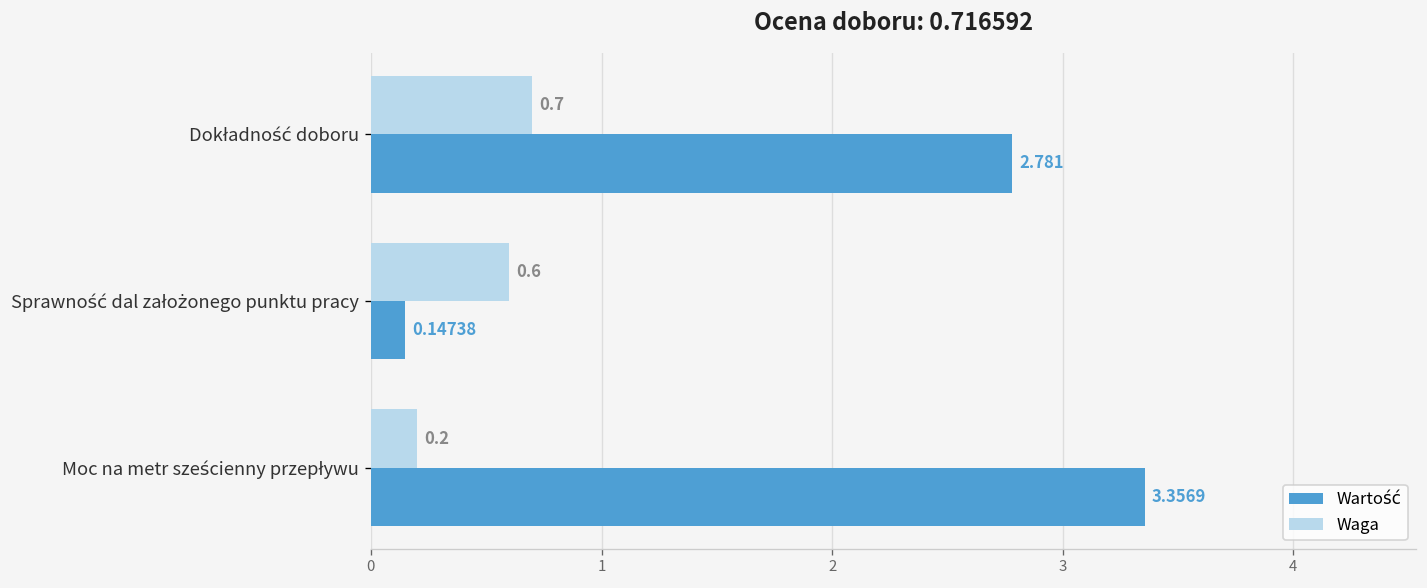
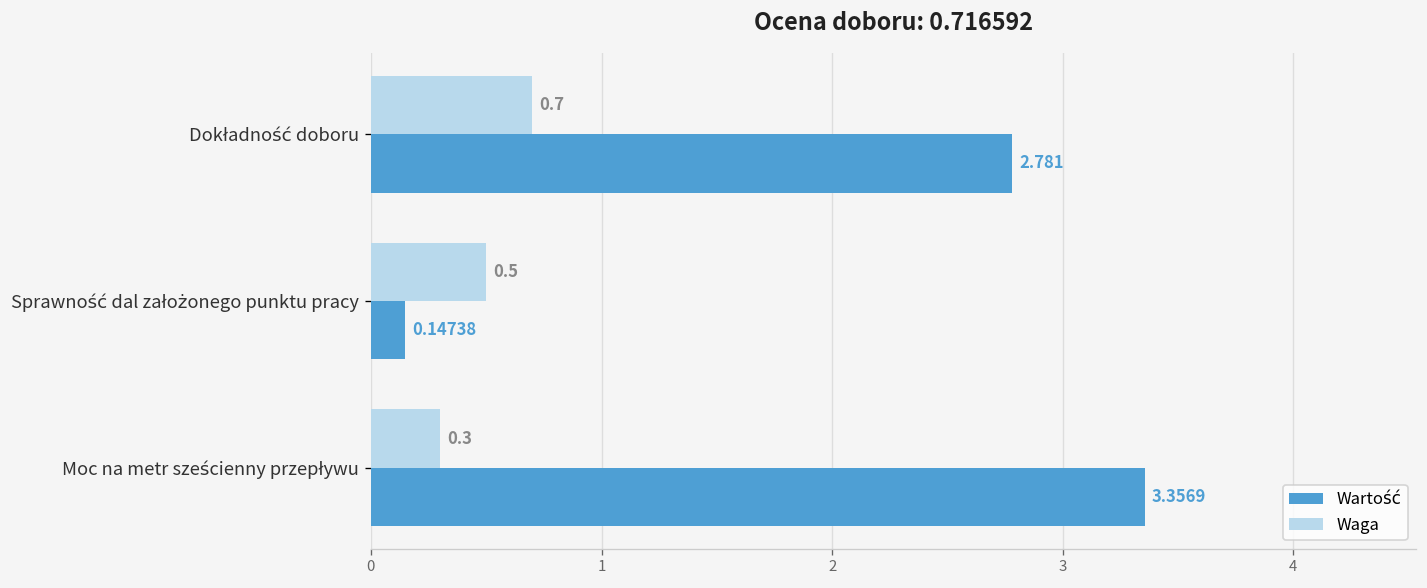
  {
    "Wartość": {
      "Dokładność doboru": 2.781,
      "Sprawność dal założonego punktu pracy": 0.14738,
      "Moc na metr sześcienny przepływu": 3.3569
    },
    "Waga": {
      "Dokładność doboru": 0.7,
-     "Sprawność dal założonego punktu pracy": 0.6,
-     "Moc na metr sześcienny przepływu": 0.2
+     "Sprawność dal założonego punktu pracy": 0.5,
+     "Moc na metr sześcienny przepływu": 0.3
    }
  }
